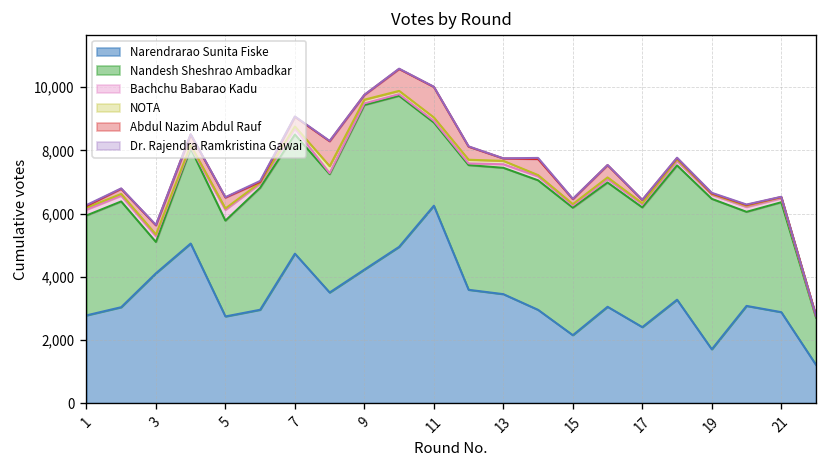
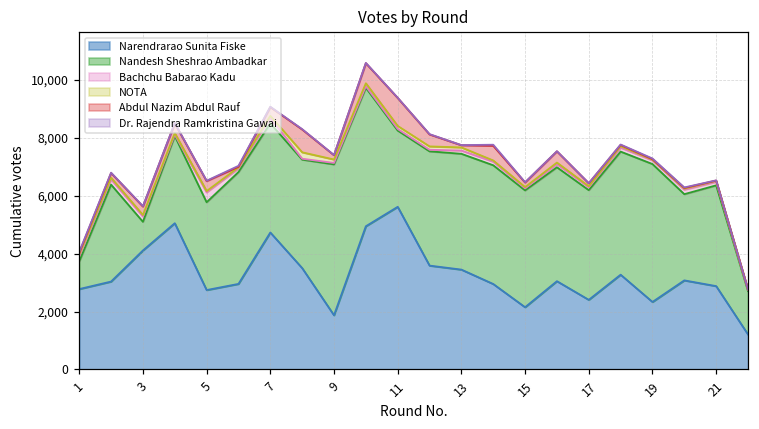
  {
    "Narendrarao Sunita Fiske": {
      "1": "2,800",
      "3": "4,100",
      "5": "2,700",
      "7": "4,700",
-     "9": "4,200",
-     "11": "6,200",
+     "9": "1,900",
+     "11": "5,600",
      "13": "3,400",
      "15": "2,200",
      "17": "2,400",
-     "19": "1,700",
+     "19": "2,300",
      "21": "2,900"
    },
    "Nandesh Sheshrao Ambadkar": {
-     "1": "3,200",
+     "1": "1,000",
      "3": "1,000",
      "5": "3,000",
      "13": "4,000",
      "17": "3,800",
      "19": "4,800",
      "21": "3,500"
    },
    "NOTA": {
      "9": "100",
      "11": "100"
    }
  }
